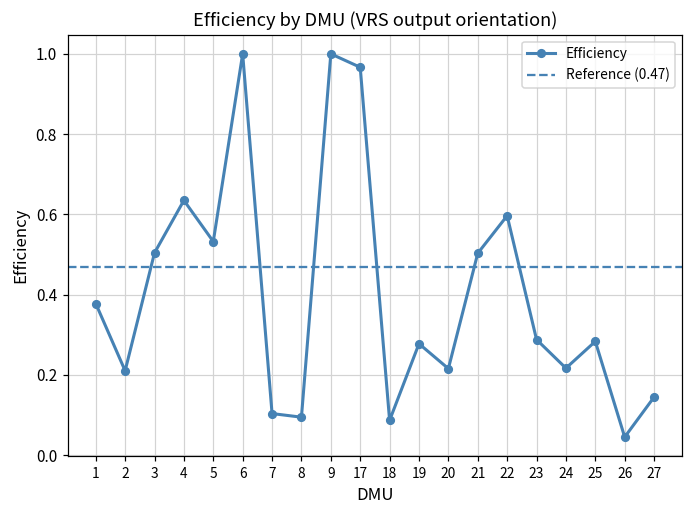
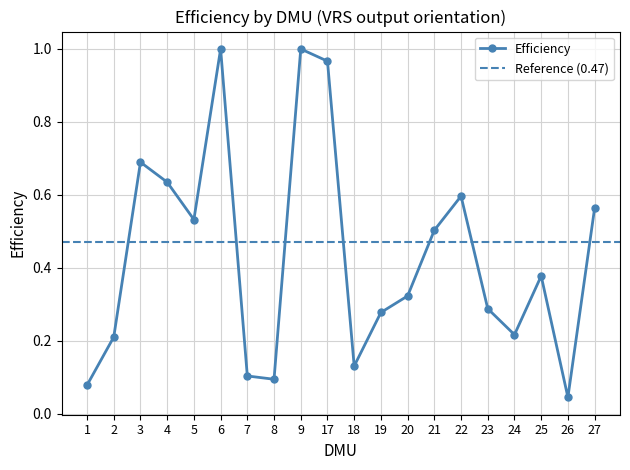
  {
-   "1": 0.38,
+   "1": 0.08,
    "2": 0.21,
-   "3": 0.50,
+   "3": 0.69,
    "4": 0.63,
    "5": 0.53,
    "6": 1.00,
    "7": 0.10,
    "8": 0.09,
    "9": 1.00,
    "17": 0.97,
-   "18": 0.09,
+   "18": 0.13,
    "19": 0.28,
-   "20": 0.22,
+   "20": 0.32,
    "21": 0.50,
    "22": 0.60,
    "23": 0.29,
    "24": 0.22,
-   "25": 0.28,
+   "25": 0.38,
    "26": 0.05,
-   "27": 0.14
+   "27": 0.56
  }
